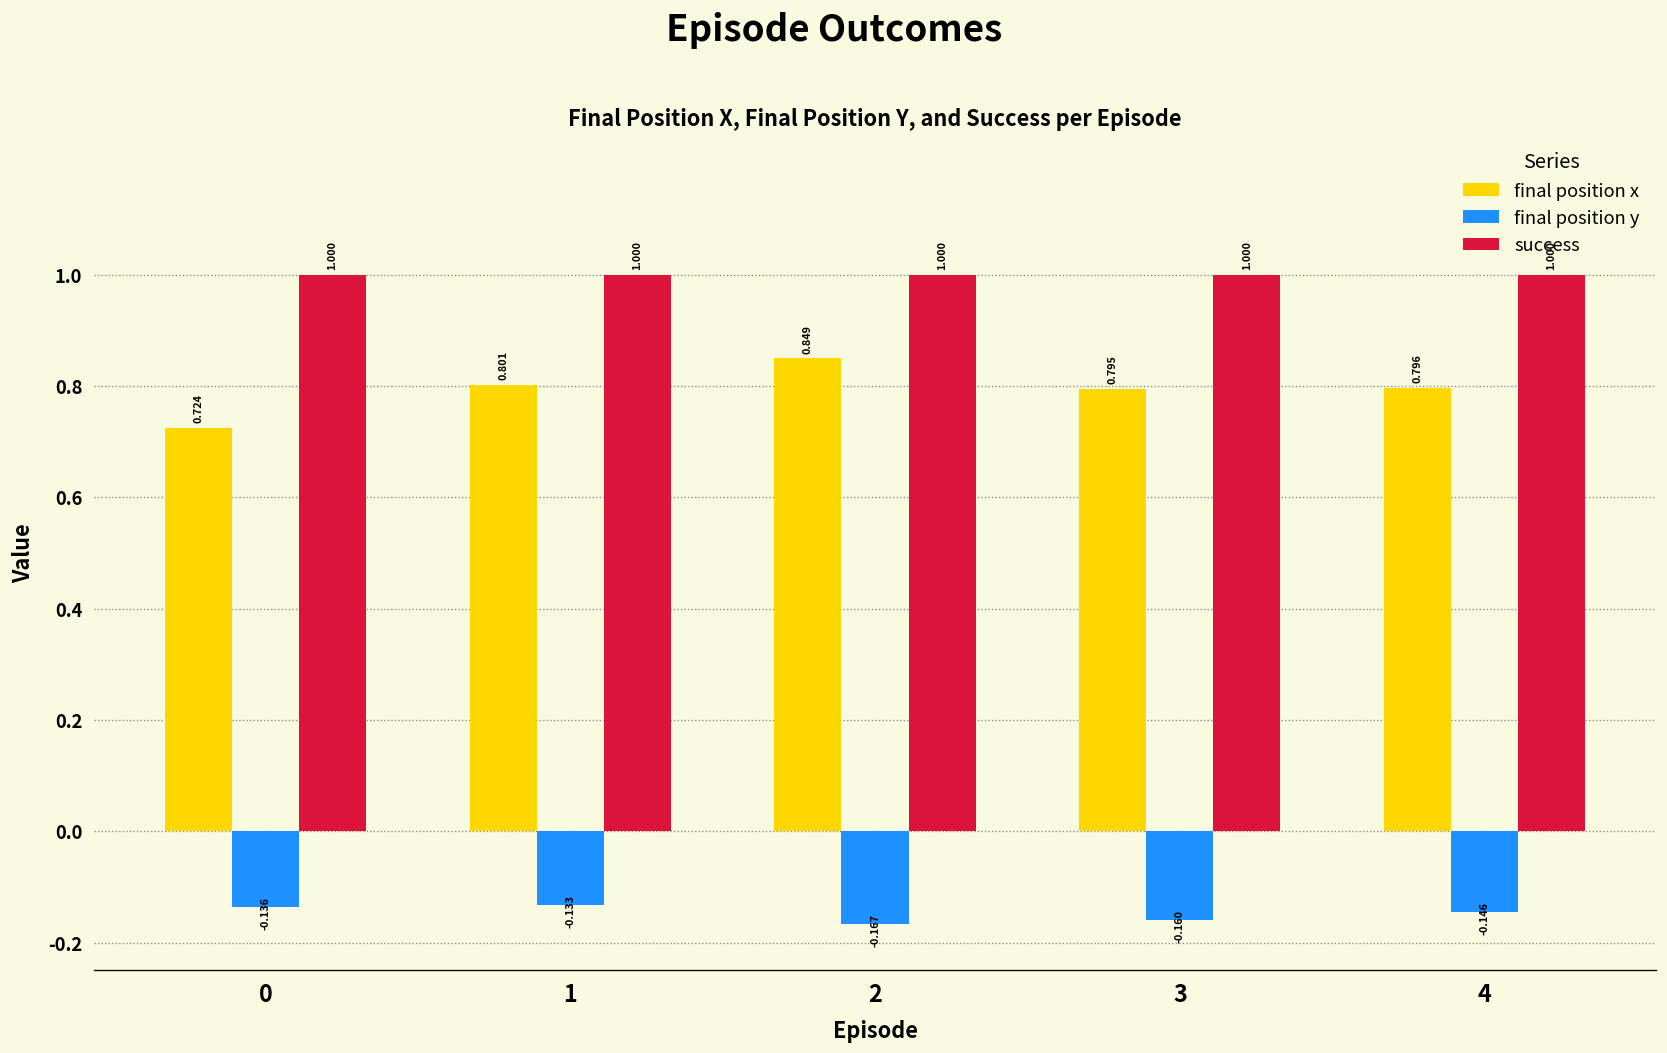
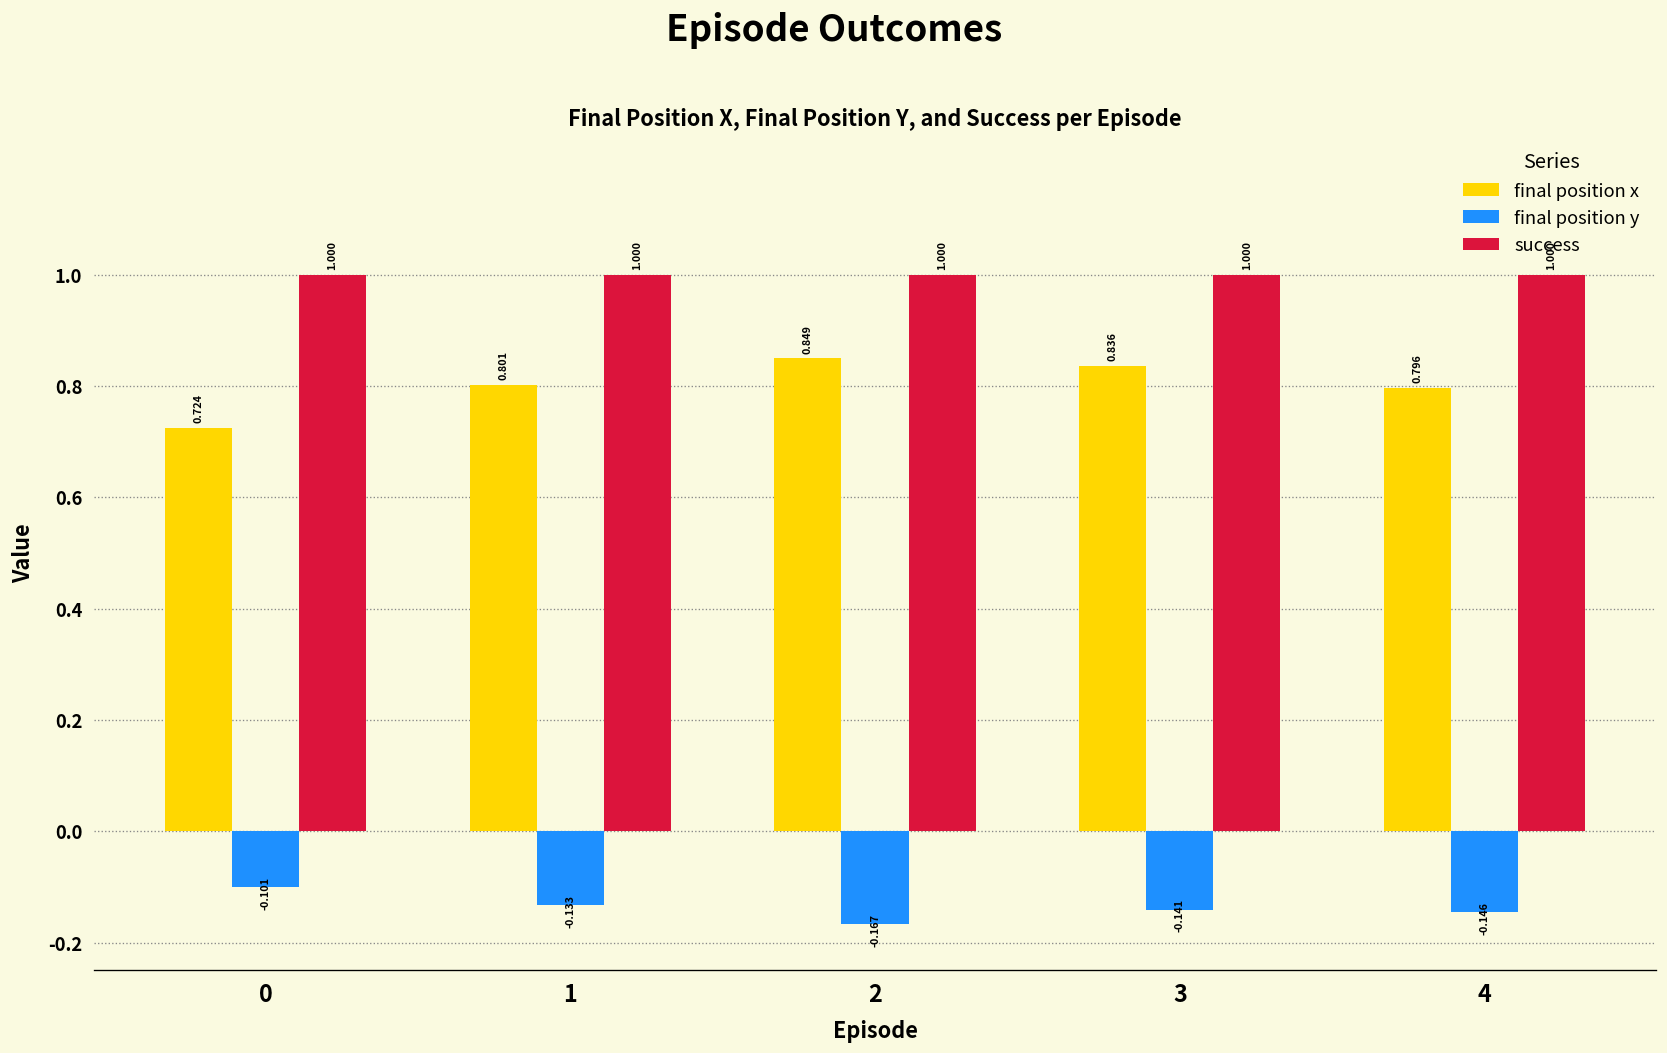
  {
    "final position x": {
      "0": 0.724,
      "1": 0.801,
      "2": 0.849,
-     "3": 0.795,
+     "3": 0.836,
      "4": 0.796
    },
    "final position y": {
-     "0": -0.136,
+     "0": -0.101,
      "1": -0.133,
      "2": -0.167,
-     "3": -0.160,
+     "3": -0.141,
      "4": -0.146
    },
    "success": {
      "0": 1.000,
      "1": 1.000,
      "2": 1.000,
      "3": 1.000,
      "4": 1.000
    }
  }
